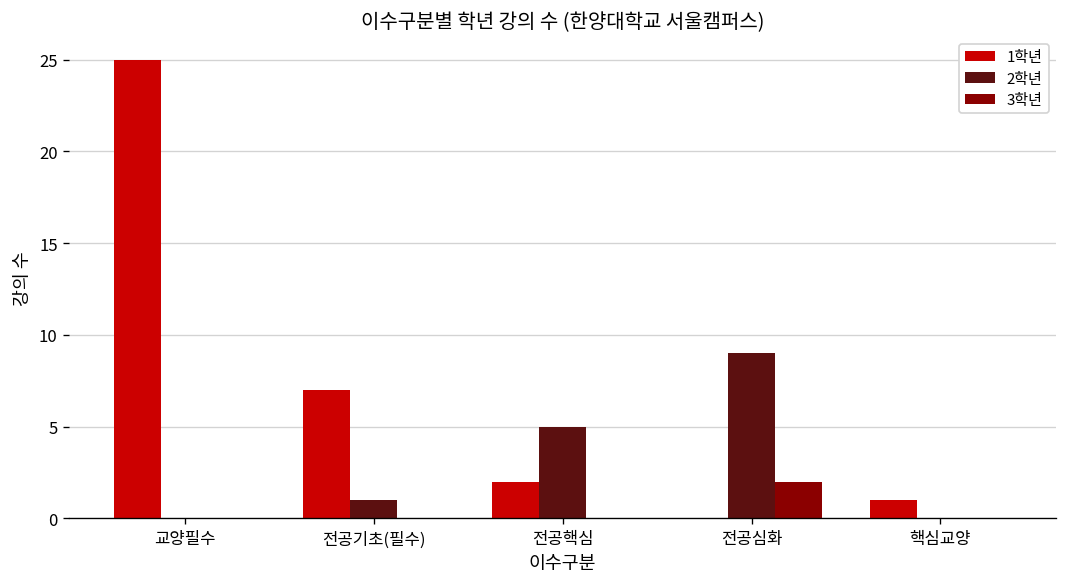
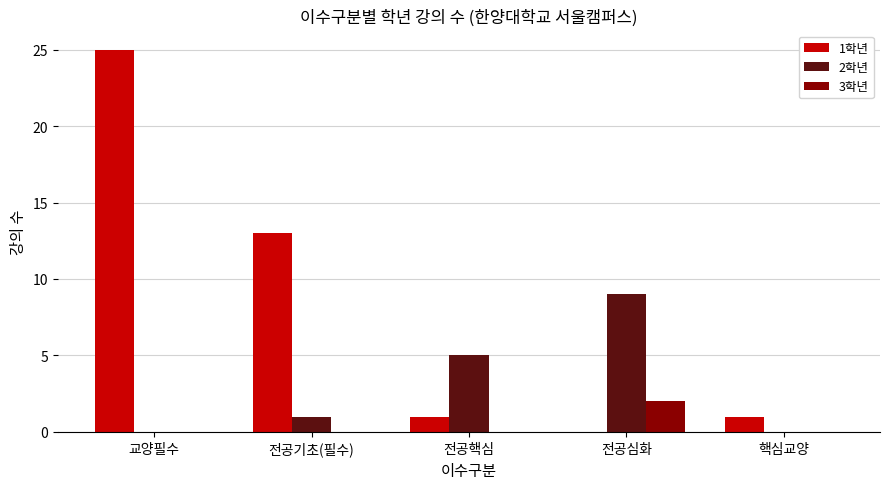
  {
    "1학년": {
      "교양필수": 25,
-     "전공기초(필수)": 7,
-     "전공핵심": 2,
+     "전공기초(필수)": 13,
+     "전공핵심": 1,
      "전공심화": 0,
      "핵심교양": 1
    }
  }
